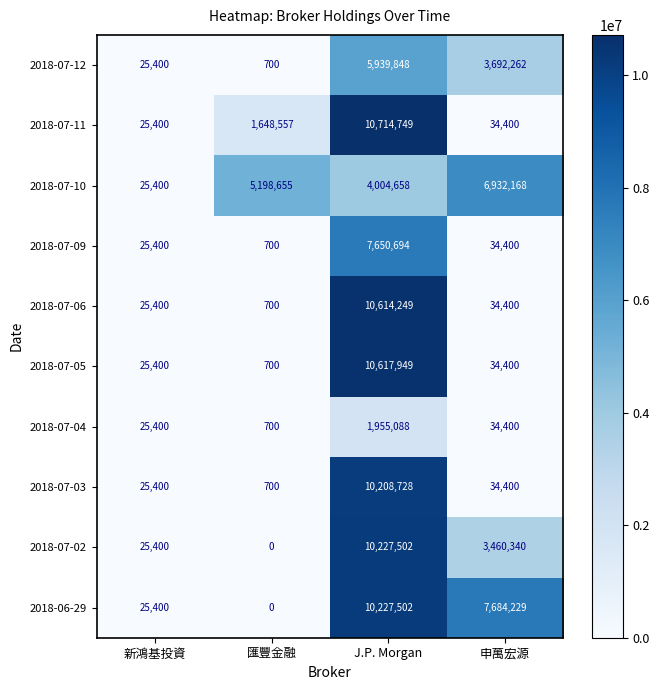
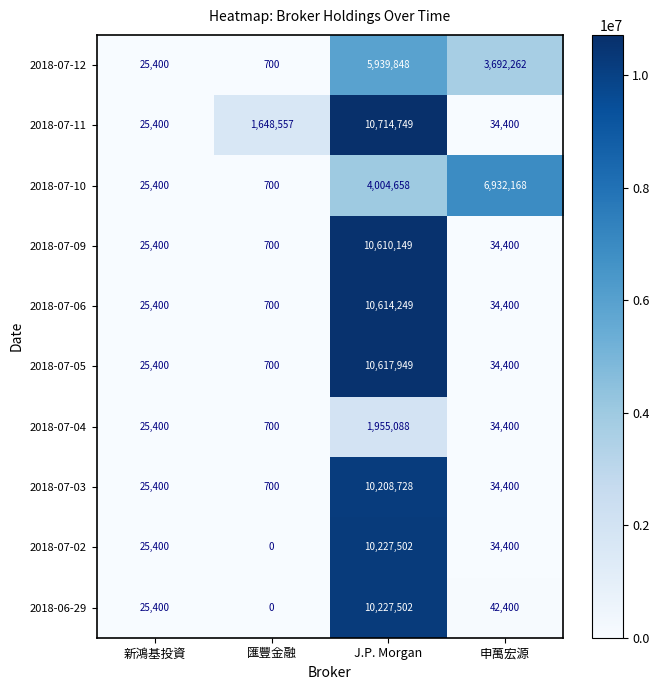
  {
    "2018-07-12": {
      "新鴻基投資": "25,400",
      "匯豐金融": "700",
      "J.P. Morgan": "5,939,848",
      "申萬宏源": "3,692,262"
    },
    "2018-07-11": {
      "新鴻基投資": "25,400",
      "匯豐金融": "1,648,557",
      "J.P. Morgan": "10,714,749",
      "申萬宏源": "34,400"
    },
    "2018-07-10": {
      "新鴻基投資": "25,400",
-     "匯豐金融": "5,198,655",
+     "匯豐金融": "700",
      "J.P. Morgan": "4,004,658",
      "申萬宏源": "6,932,168"
    },
    "2018-07-09": {
      "新鴻基投資": "25,400",
      "匯豐金融": "700",
-     "J.P. Morgan": "7,650,694",
+     "J.P. Morgan": "10,610,149",
      "申萬宏源": "34,400"
    },
    "2018-07-06": {
      "新鴻基投資": "25,400",
      "匯豐金融": "700",
      "J.P. Morgan": "10,614,249",
      "申萬宏源": "34,400"
    },
    "2018-07-05": {
      "新鴻基投資": "25,400",
      "匯豐金融": "700",
      "J.P. Morgan": "10,617,949",
      "申萬宏源": "34,400"
    },
    "2018-07-04": {
      "新鴻基投資": "25,400",
      "匯豐金融": "700",
      "J.P. Morgan": "1,955,088",
      "申萬宏源": "34,400"
    },
    "2018-07-03": {
      "新鴻基投資": "25,400",
      "匯豐金融": "700",
      "J.P. Morgan": "10,208,728",
      "申萬宏源": "34,400"
    },
    "2018-07-02": {
      "新鴻基投資": "25,400",
      "匯豐金融": "0",
      "J.P. Morgan": "10,227,502",
-     "申萬宏源": "3,460,340"
+     "申萬宏源": "34,400"
    },
    "2018-06-29": {
      "新鴻基投資": "25,400",
      "匯豐金融": "0",
      "J.P. Morgan": "10,227,502",
-     "申萬宏源": "7,684,229"
+     "申萬宏源": "42,400"
    }
  }
